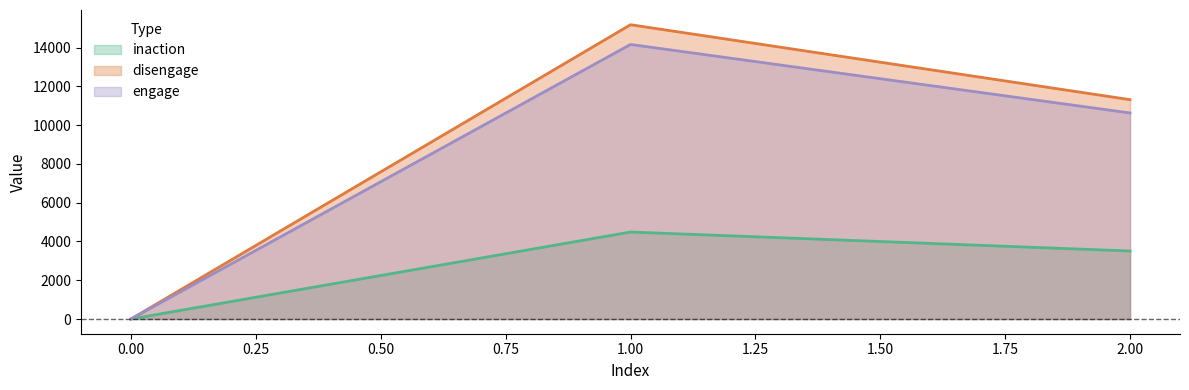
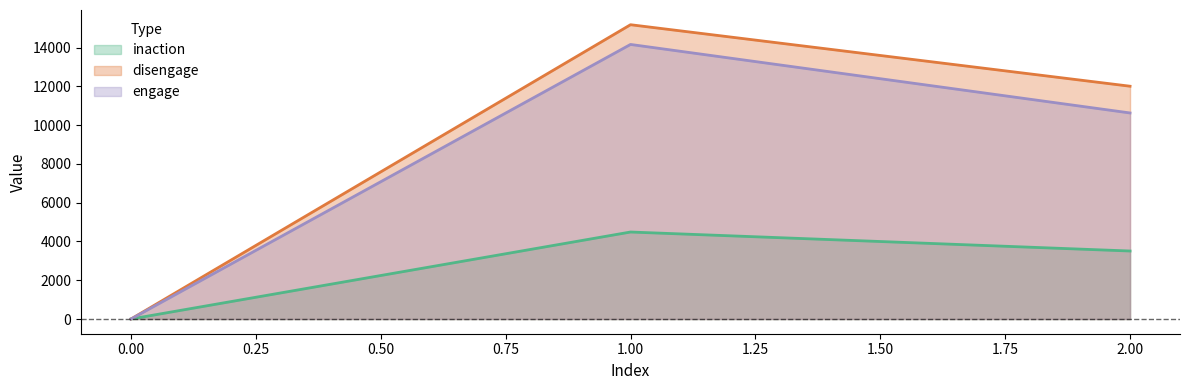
  {
    "disengage": {
      "1.00": 15200,
-     "2.00": 11300
+     "2.00": 12000
    }
  }
